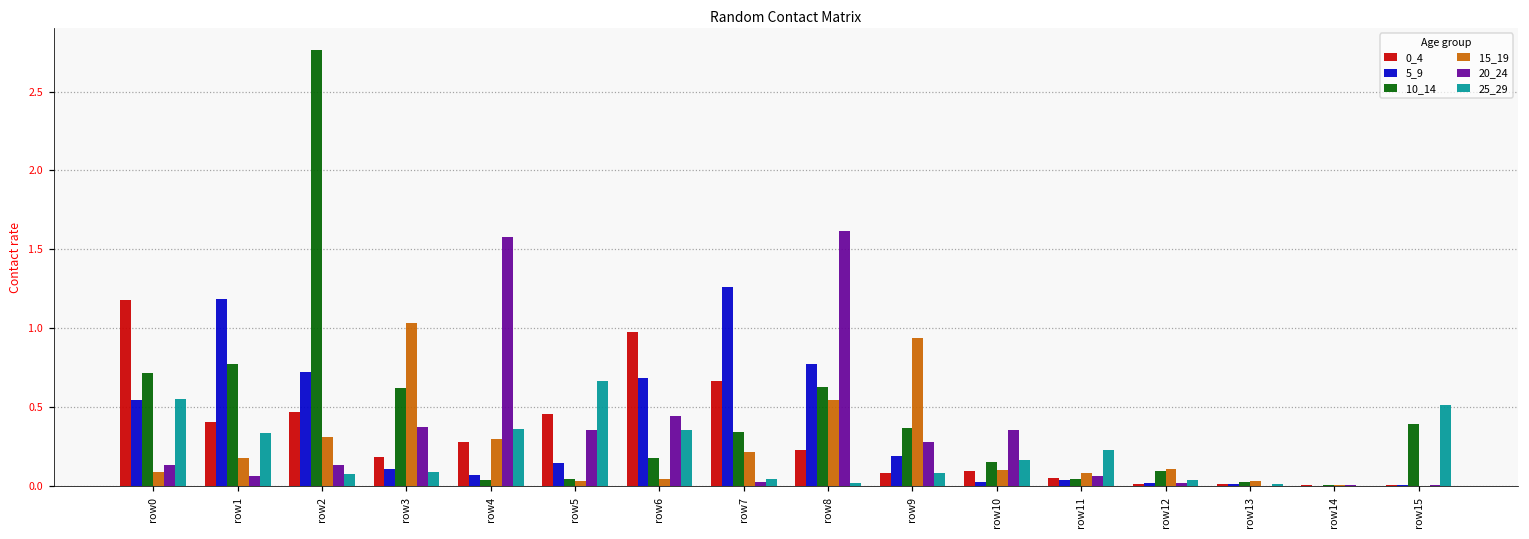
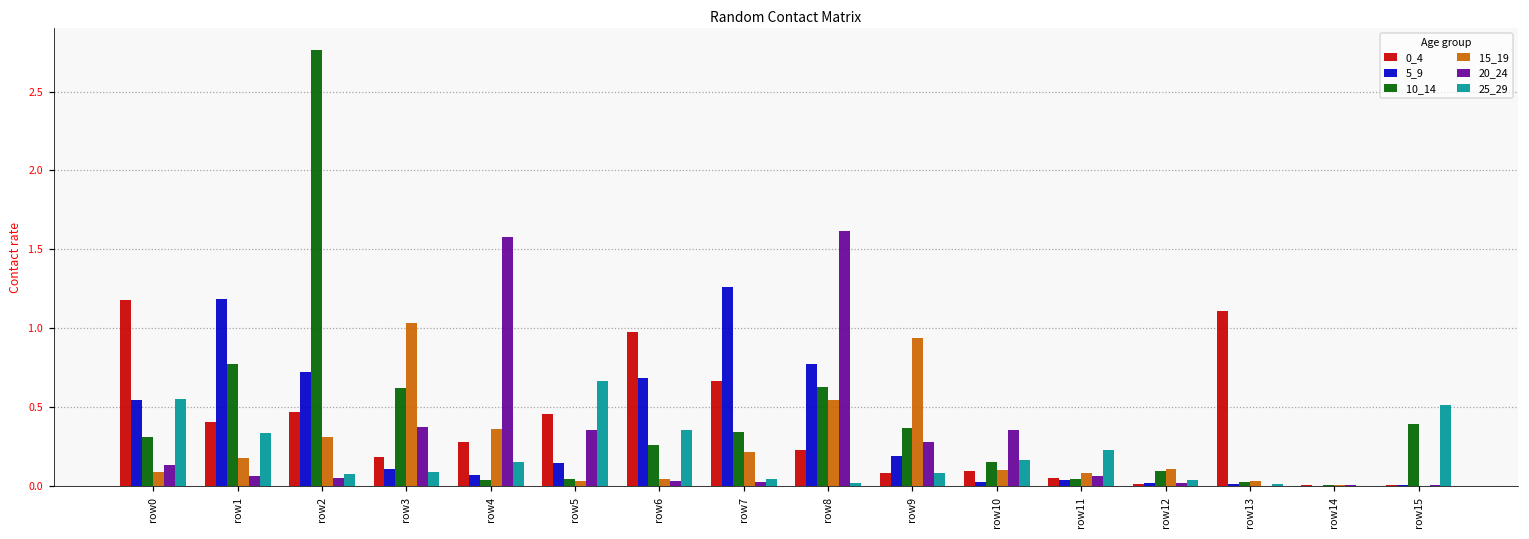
  {
    "0_4": {
      "row0": 1.18,
      "row1": 0.41,
      "row2": 0.47,
      "row3": 0.19,
      "row4": 0.28,
      "row5": 0.46,
      "row6": 0.98,
      "row7": 0.67,
      "row8": 0.23,
      "row9": 0.08,
      "row10": 0.09,
      "row11": 0.05,
-     "row13": 0.01
+     "row13": 1.11
    },
    "5_9": {
      "row0": 0.55,
      "row1": 1.19,
      "row2": 0.72,
      "row3": 0.11,
      "row4": 0.07,
      "row5": 0.14,
      "row6": 0.68,
      "row7": 1.26,
      "row8": 0.78,
      "row9": 0.19,
      "row10": 0.03,
      "row11": 0.04
    },
    "10_14": {
-     "row0": 0.72,
+     "row0": 0.31,
      "row1": 0.77,
      "row2": 2.76,
      "row3": 0.62,
      "row4": 0.04,
      "row5": 0.04,
-     "row6": 0.18,
+     "row6": 0.26,
      "row7": 0.34,
      "row8": 0.63,
      "row9": 0.37,
      "row10": 0.15,
      "row11": 0.05,
      "row12": 0.10,
      "row13": 0.02,
      "row15": 0.39
    },
    "15_19": {
      "row0": 0.09,
      "row1": 0.18,
      "row2": 0.31,
      "row3": 1.04,
-     "row4": 0.30,
+     "row4": 0.36,
      "row5": 0.03,
      "row6": 0.05,
      "row7": 0.21,
      "row8": 0.55,
      "row9": 0.94,
      "row10": 0.10,
      "row11": 0.08,
      "row12": 0.11,
      "row13": 0.03
    },
    "20_24": {
      "row0": 0.14,
      "row1": 0.07,
-     "row2": 0.13,
+     "row2": 0.05,
      "row3": 0.38,
      "row4": 1.58,
      "row5": 0.35,
-     "row6": 0.44,
+     "row6": 0.03,
      "row7": 0.02,
      "row8": 1.62,
      "row9": 0.28,
      "row10": 0.35,
      "row11": 0.06
    },
    "25_29": {
      "row0": 0.55,
      "row1": 0.33,
      "row2": 0.08,
      "row3": 0.09,
-     "row4": 0.36,
+     "row4": 0.15,
      "row5": 0.66,
      "row6": 0.35,
      "row7": 0.04,
      "row9": 0.09,
      "row10": 0.16,
      "row11": 0.23,
      "row12": 0.04,
      "row15": 0.51
    }
  }
